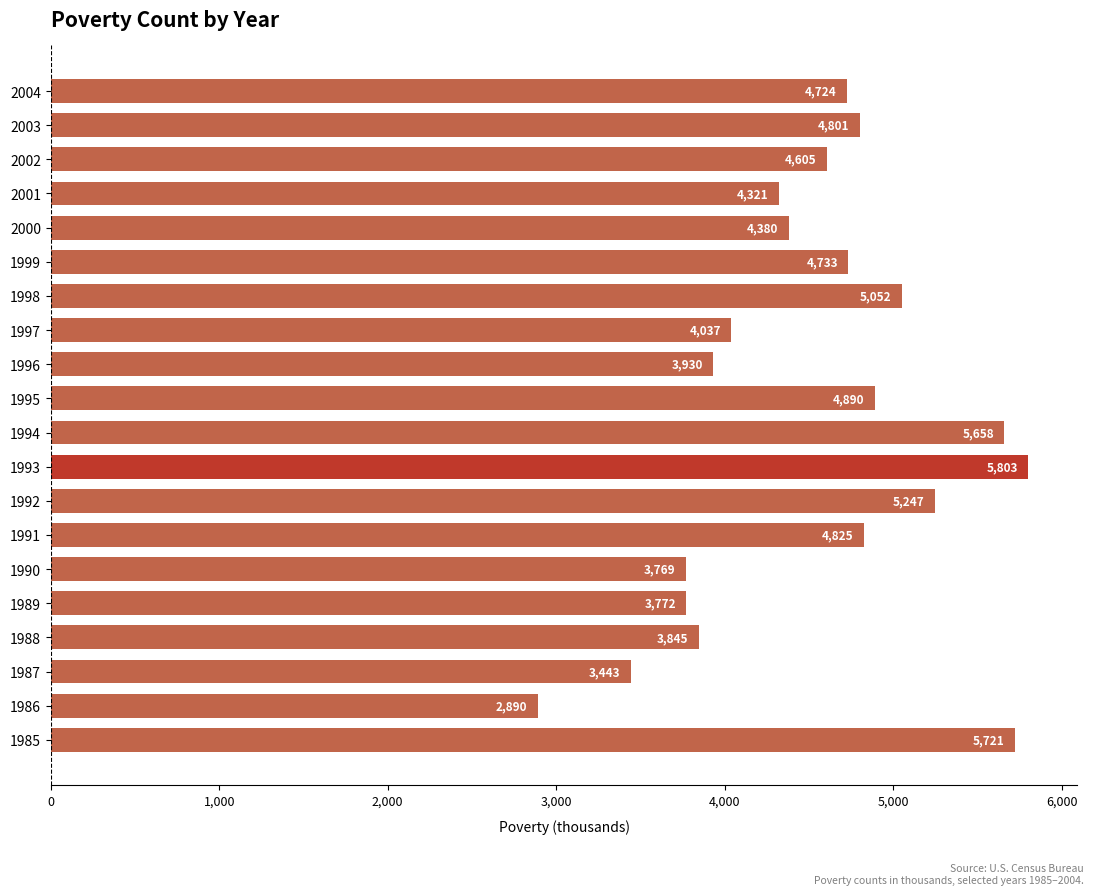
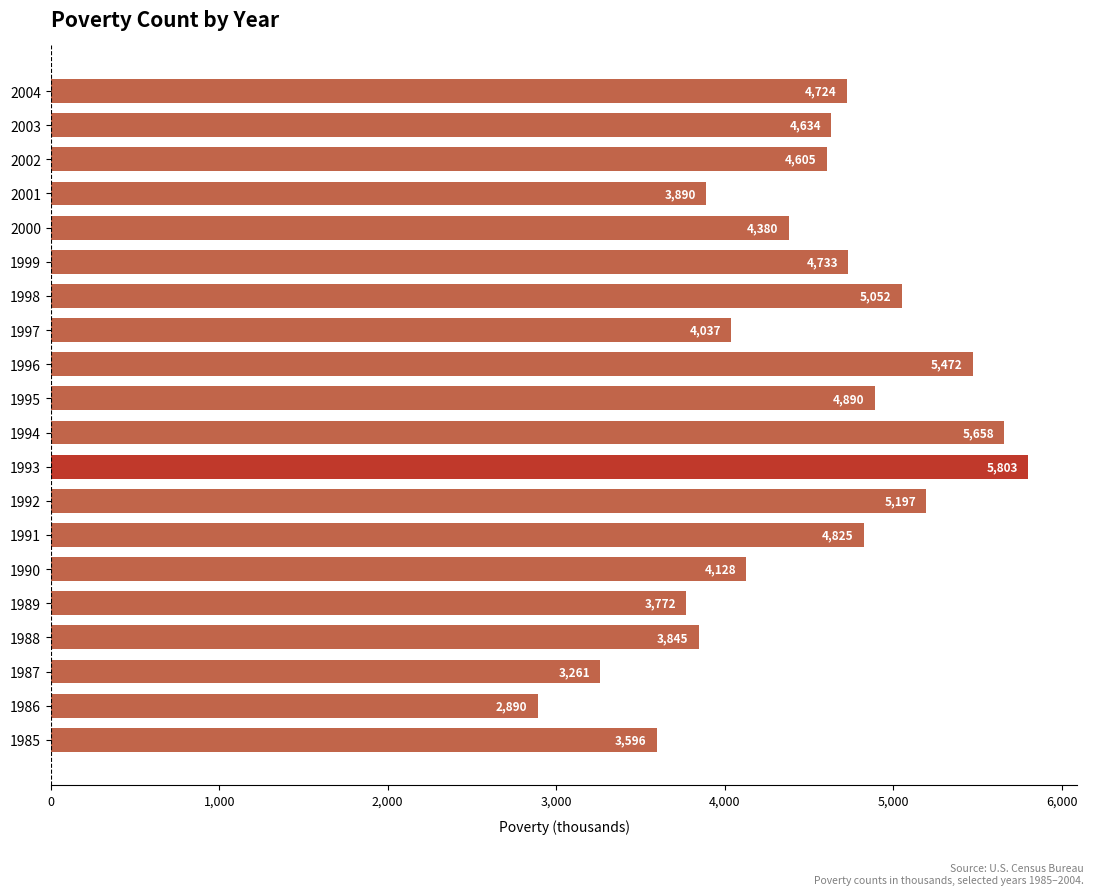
  {
    "2004": "4,724",
-   "2003": "4,801",
+   "2003": "4,634",
    "2002": "4,605",
-   "2001": "4,321",
+   "2001": "3,890",
    "2000": "4,380",
    "1999": "4,733",
    "1998": "5,052",
    "1997": "4,037",
-   "1996": "3,930",
+   "1996": "5,472",
    "1995": "4,890",
    "1994": "5,658",
    "1993": "5,803",
-   "1992": "5,247",
+   "1992": "5,197",
    "1991": "4,825",
-   "1990": "3,769",
+   "1990": "4,128",
    "1989": "3,772",
    "1988": "3,845",
-   "1987": "3,443",
+   "1987": "3,261",
    "1986": "2,890",
-   "1985": "5,721"
+   "1985": "3,596"
  }
